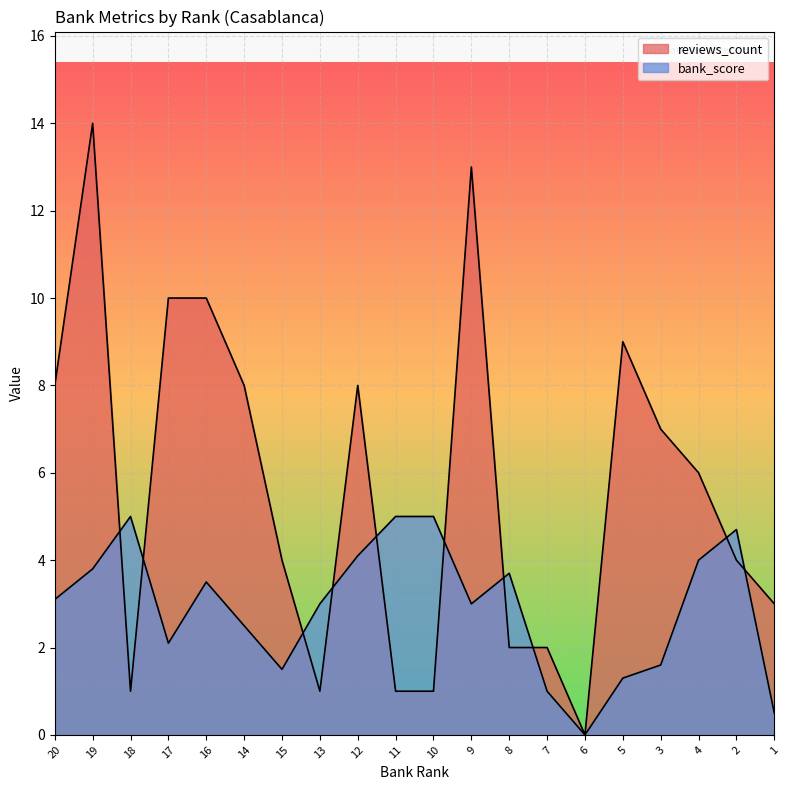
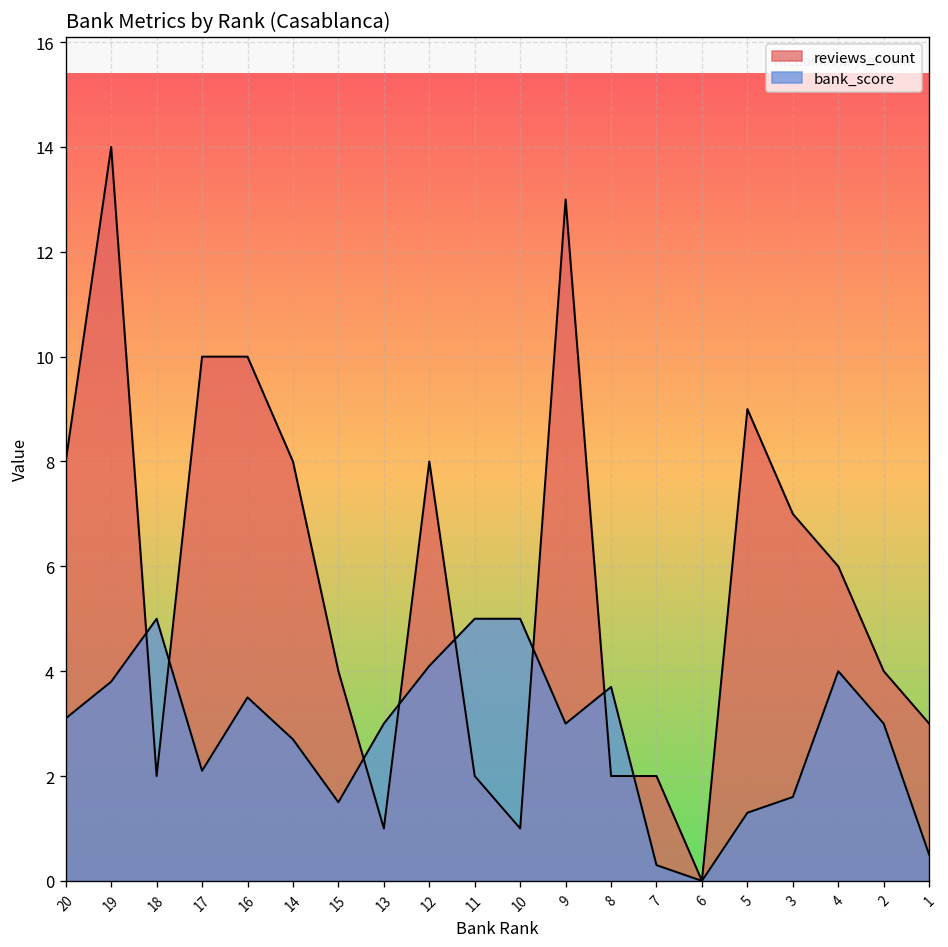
  {
    "reviews_count": {
      "20": 8,
      "19": 14,
-     "18": 1,
+     "18": 2,
      "17": 10,
      "16": 10,
      "14": 8,
      "15": 4,
      "13": 1,
      "12": 8,
-     "11": 1,
+     "11": 2,
      "10": 1,
      "9": 13,
      "8": 2,
      "7": 2,
      "5": 9,
      "3": 7,
      "4": 6,
      "2": 4,
      "1": 3
    },
    "bank_score": {
      "20": 3.1,
      "19": 3.8,
      "18": 5.0,
      "17": 2.1,
      "16": 3.5,
-     "14": 2.5,
+     "14": 2.7,
      "15": 1.5,
      "13": 3.0,
      "12": 4.1,
      "11": 5.0,
      "10": 5.0,
      "9": 3.0,
      "8": 3.7,
-     "7": 1.0,
+     "7": 0.3,
      "5": 1.3,
      "3": 1.6,
      "4": 4.0,
-     "2": 4.7,
+     "2": 3.0,
      "1": 0.5
    }
  }
